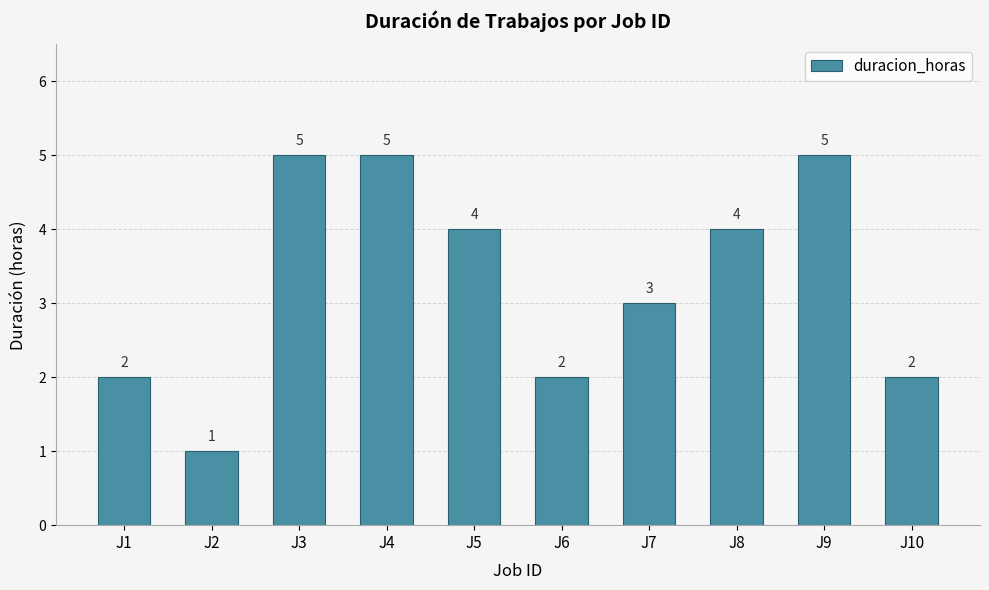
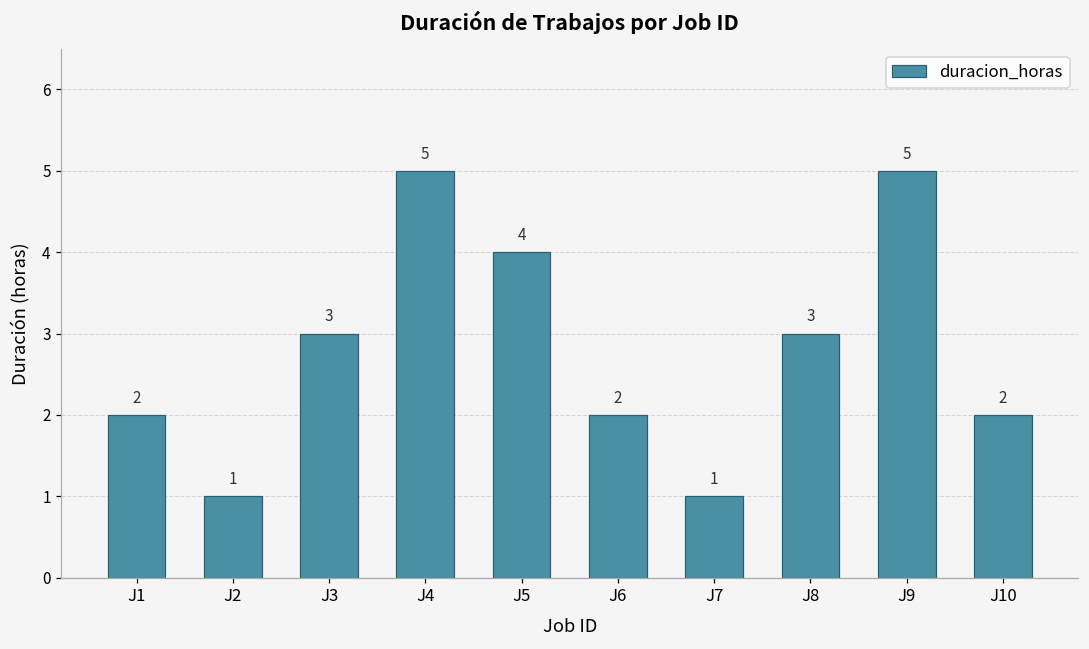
  {
    "J1": 2,
    "J2": 1,
-   "J3": 5,
+   "J3": 3,
    "J4": 5,
    "J5": 4,
    "J6": 2,
-   "J7": 3,
-   "J8": 4,
+   "J7": 1,
+   "J8": 3,
    "J9": 5,
    "J10": 2
  }
